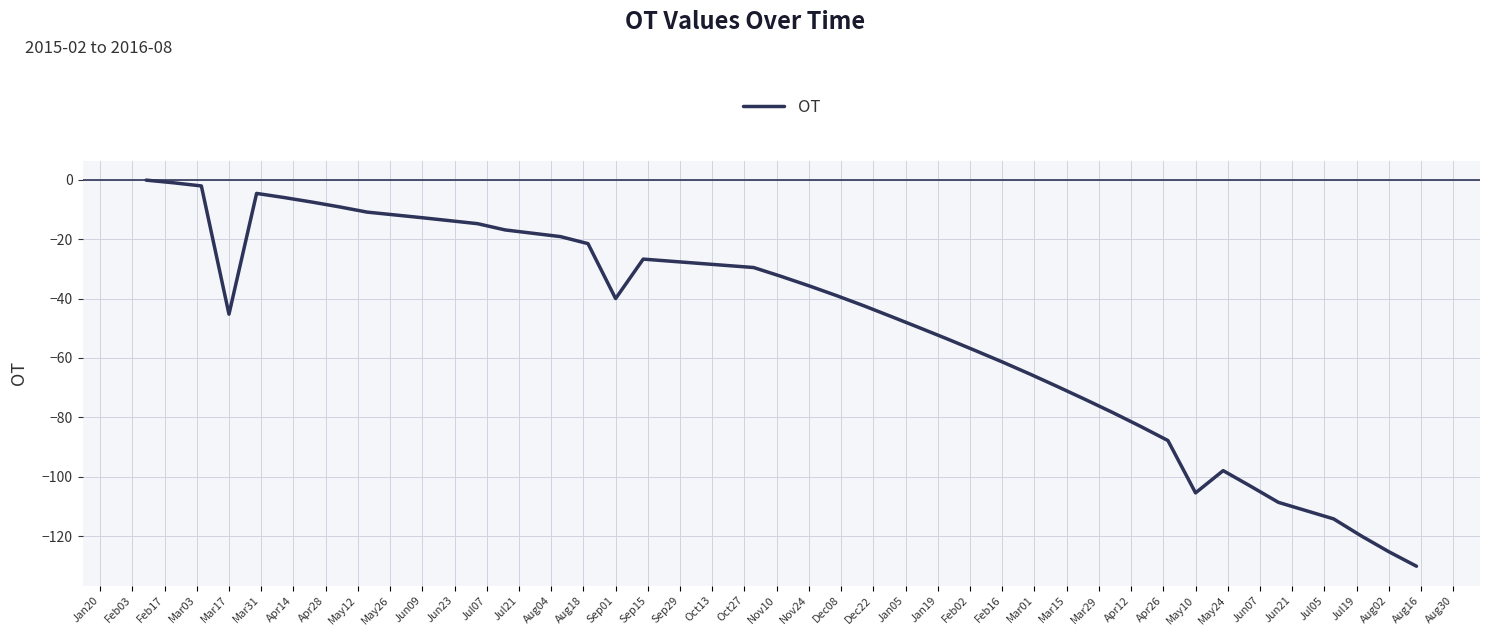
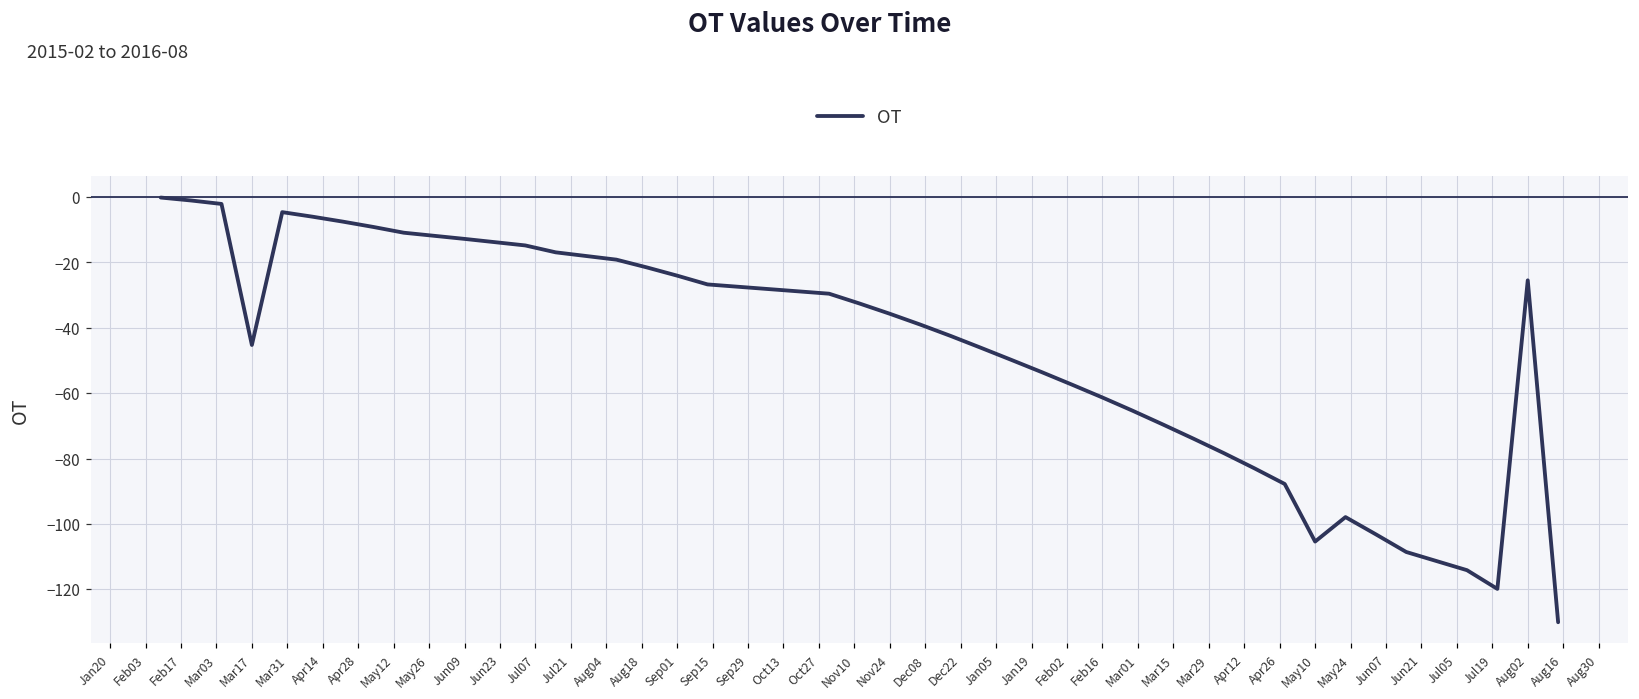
  {
    "Mar17": -45,
    "Jun09": -13,
-   "Sep01": -40,
+   "Sep01": -24,
    "Nov24": -36,
    "Feb16": -61,
    "May10": -105,
-   "Aug02": -125
+   "Aug02": -25
  }
